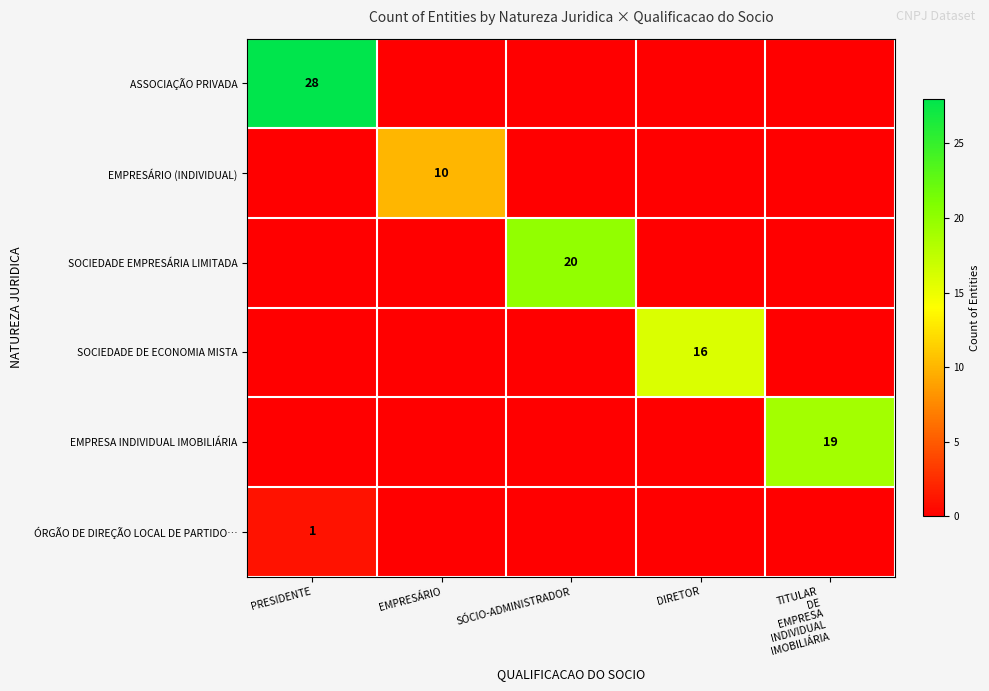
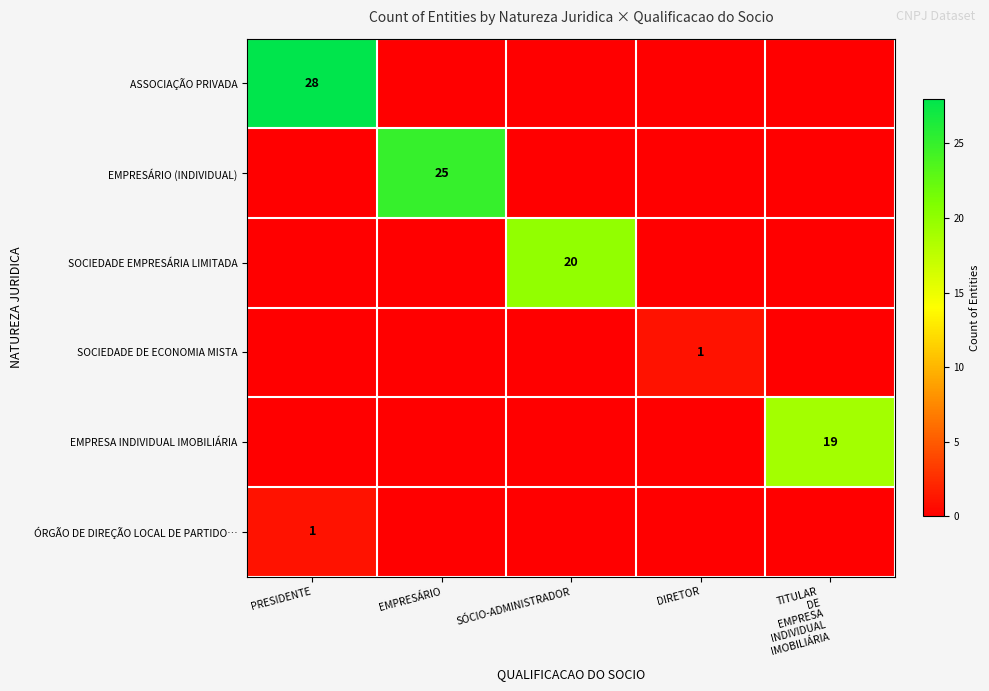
  {
    "ASSOCIAÇÃO PRIVADA": {
      "PRESIDENTE": 28
    },
    "EMPRESÁRIO (INDIVIDUAL)": {
-     "EMPRESÁRIO": 10
+     "EMPRESÁRIO": 25
    },
    "SOCIEDADE EMPRESÁRIA LIMITADA": {
      "SÓCIO-ADMINISTRADOR": 20
    },
    "SOCIEDADE DE ECONOMIA MISTA": {
-     "DIRETOR": 16
+     "DIRETOR": 1
    },
    "EMPRESA INDIVIDUAL IMOBILIÁRIA": {
      "TITULAR DE EMPRESA INDIVIDUAL IMOBILIÁRIA": 19
    },
    "ÓRGÃO DE DIREÇÃO LOCAL DE PARTIDO…": {
      "PRESIDENTE": 1
    }
  }
